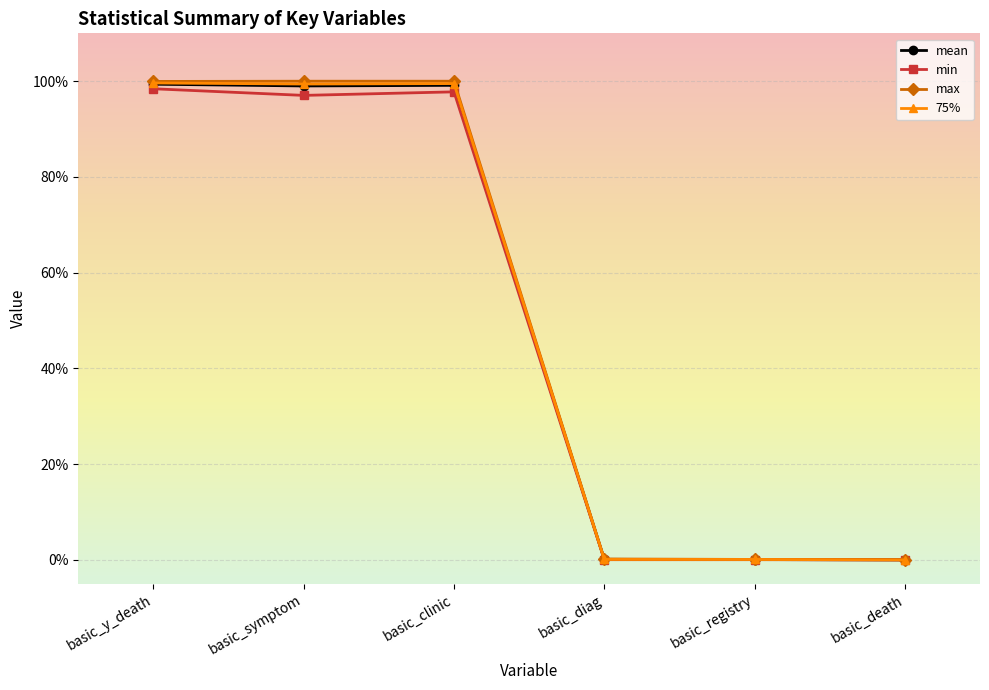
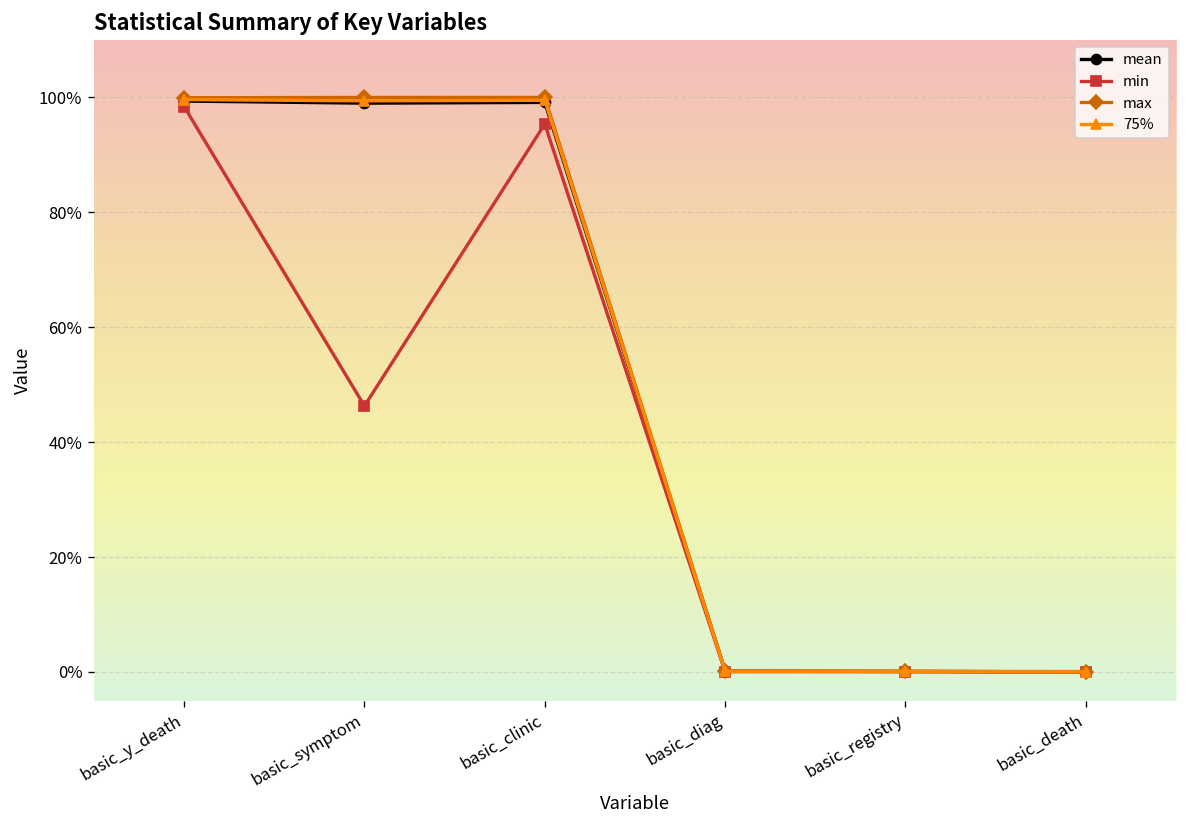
  {
    "min": {
      "basic_y_death": "98%",
-     "basic_symptom": "97%",
-     "basic_clinic": "98%"
+     "basic_symptom": "46%",
+     "basic_clinic": "95%"
    },
    "max": {
      "basic_symptom": "100%"
    }
  }
